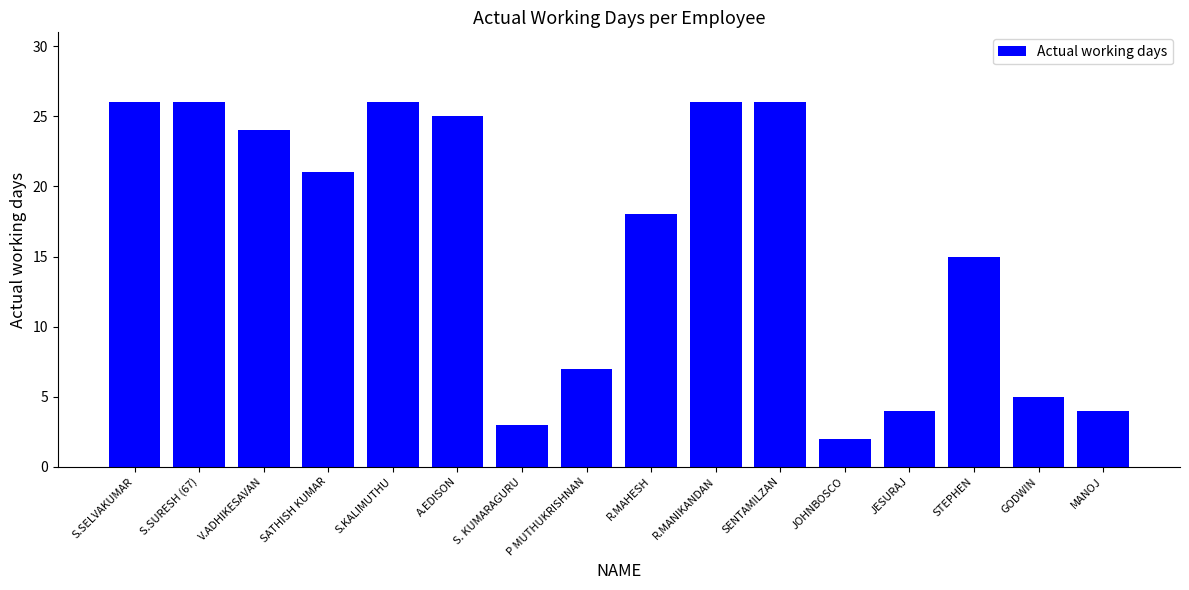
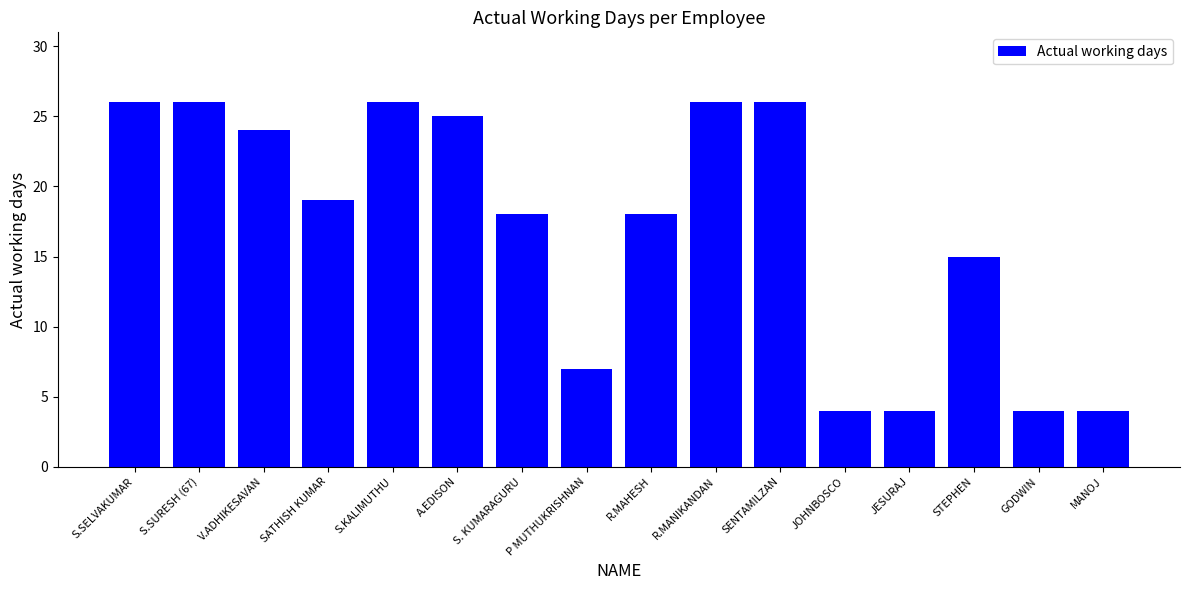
  {
    "S.SELVAKUMAR": 26,
    "S.SURESH (67)": 26,
    "V.ADHIKESAVAN": 24,
-   "SATHISH KUMAR": 21,
+   "SATHISH KUMAR": 19,
    "S.KALIMUTHU": 26,
    "A.EDISON": 25,
-   "S. KUMARAGURU": 3,
+   "S. KUMARAGURU": 18,
    "P MUTHUKRISHNAN": 7,
    "R.MAHESH": 18,
    "R.MANIKANDAN": 26,
    "SENTAMILZAN": 26,
-   "JOHNBOSCO": 2,
+   "JOHNBOSCO": 4,
    "JESURAJ": 4,
    "STEPHEN": 15,
-   "GODWIN": 5,
+   "GODWIN": 4,
    "MANOJ": 4
  }
